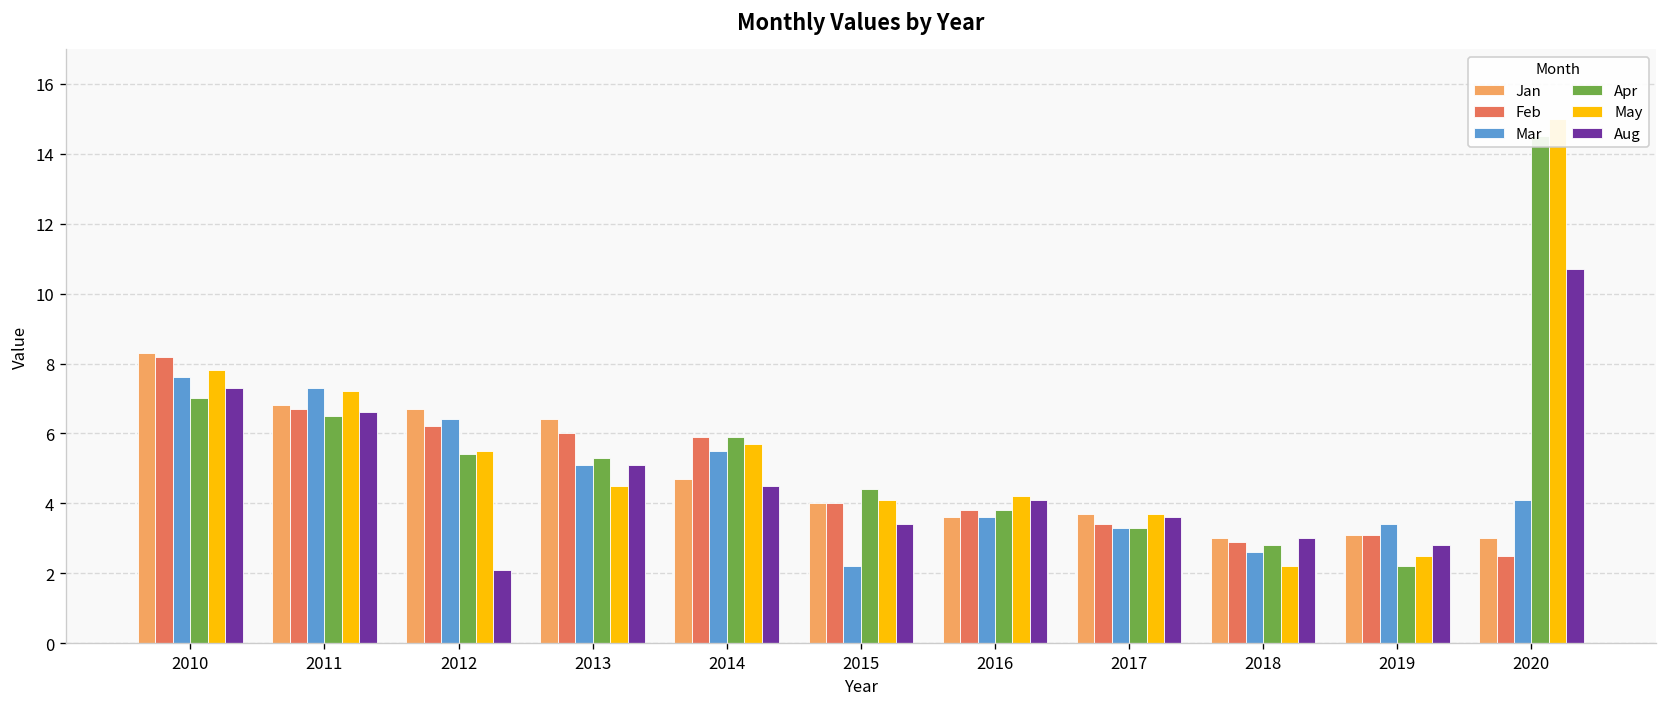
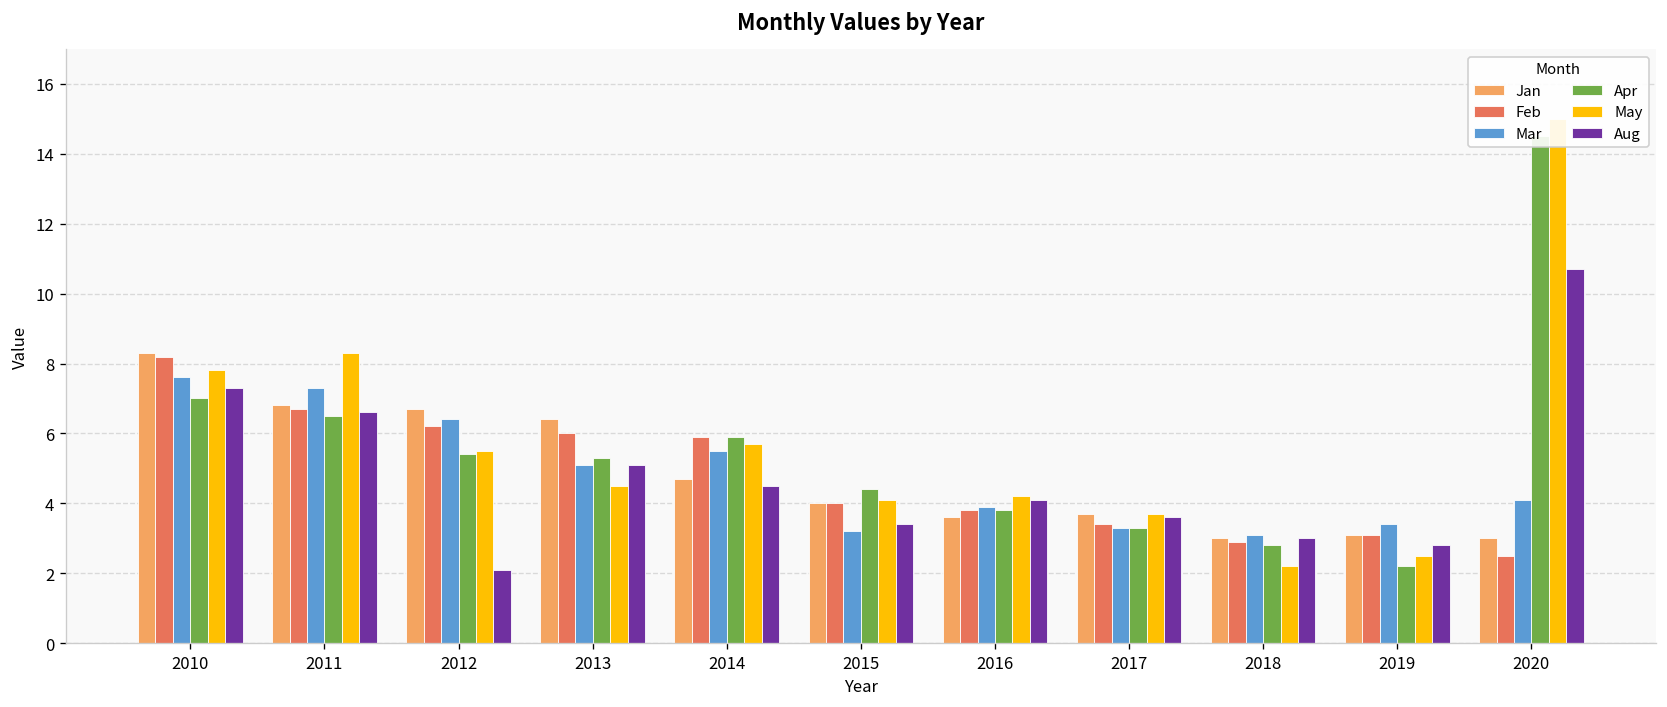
  {
    "Mar": {
      "2010": 7.6,
      "2011": 7.3,
      "2012": 6.4,
      "2013": 5.1,
      "2014": 5.5,
-     "2015": 2.2,
-     "2016": 3.6,
+     "2015": 3.2,
+     "2016": 3.9,
      "2017": 3.3,
-     "2018": 2.6,
+     "2018": 3.1,
      "2019": 3.4,
      "2020": 4.1
    },
    "Apr": {
      "2010": 7.0,
      "2011": 6.5,
      "2012": 5.4,
      "2013": 5.3,
      "2014": 5.9,
      "2015": 4.4,
      "2016": 3.8,
      "2017": 3.3,
      "2018": 2.8,
      "2019": 2.2
    },
    "May": {
      "2010": 7.8,
-     "2011": 7.2,
+     "2011": 8.3,
      "2012": 5.5,
      "2013": 4.5,
      "2014": 5.7,
      "2015": 4.1,
      "2016": 4.2,
      "2017": 3.7,
      "2018": 2.2,
      "2019": 2.5
    },
    "Aug": {
      "2010": 7.3,
      "2011": 6.6,
      "2012": 2.1,
      "2013": 5.1,
      "2014": 4.5,
      "2015": 3.4,
      "2016": 4.1,
      "2017": 3.6,
      "2018": 3.0,
      "2019": 2.8,
      "2020": 10.7
    }
  }
